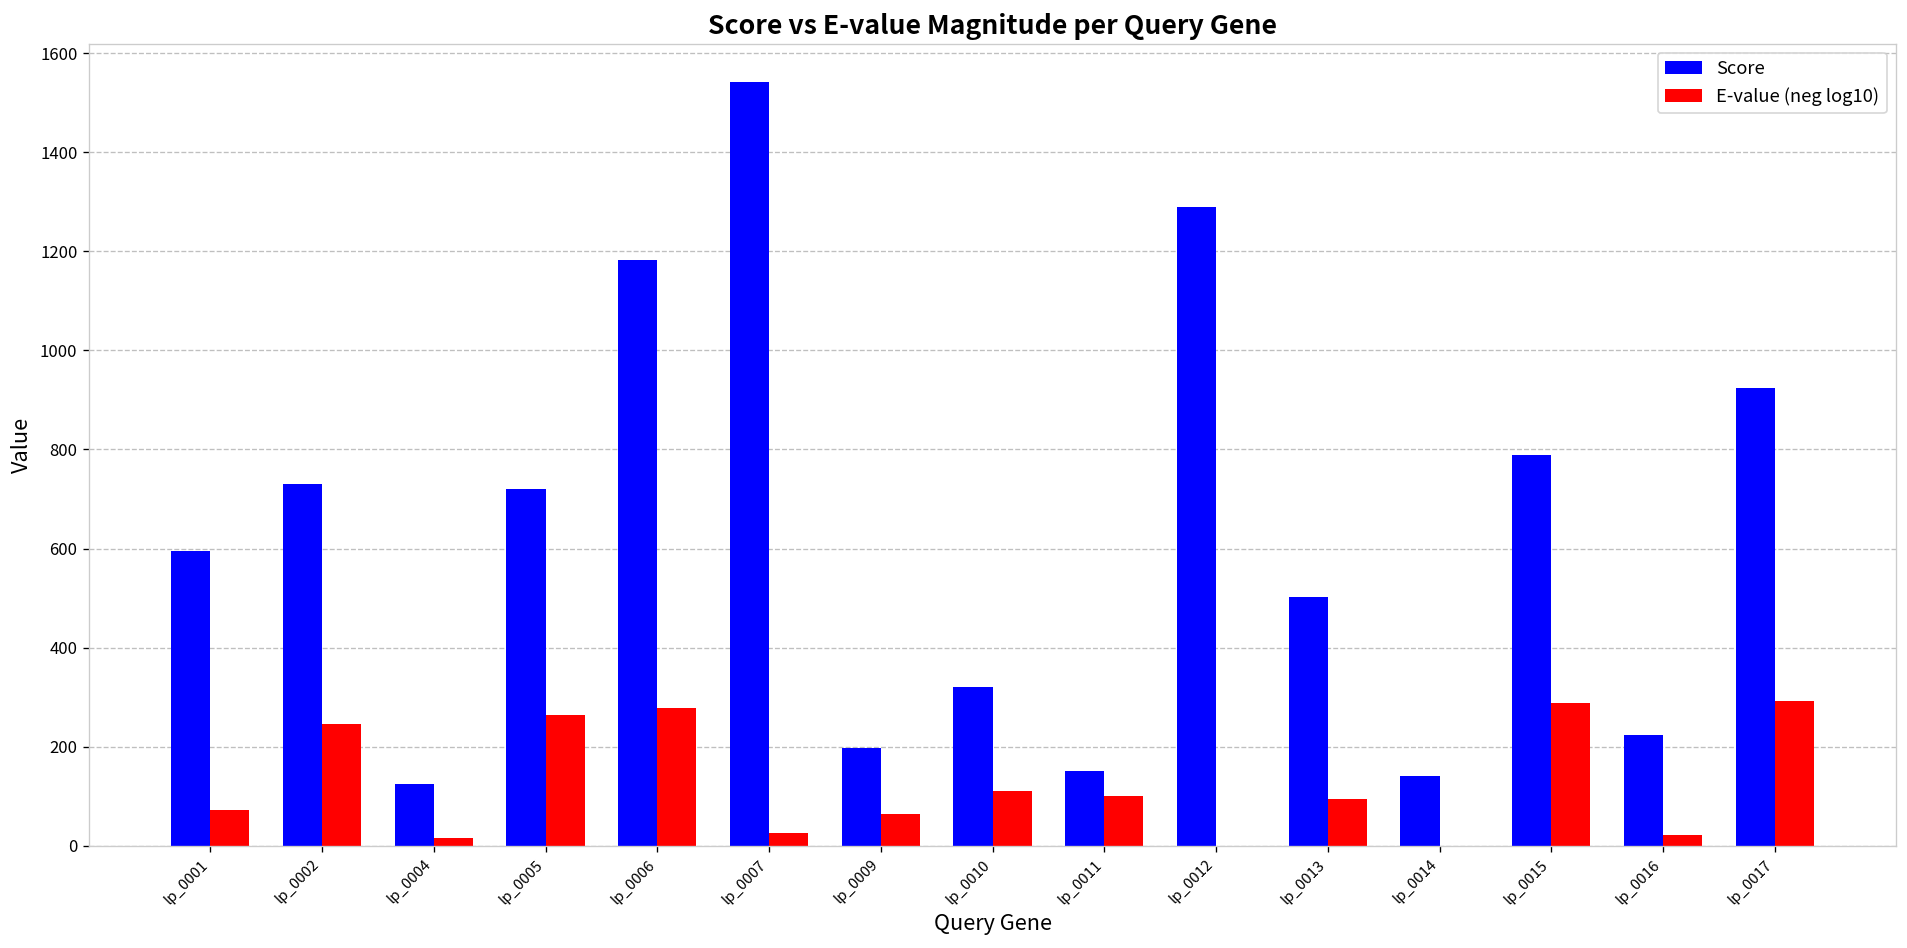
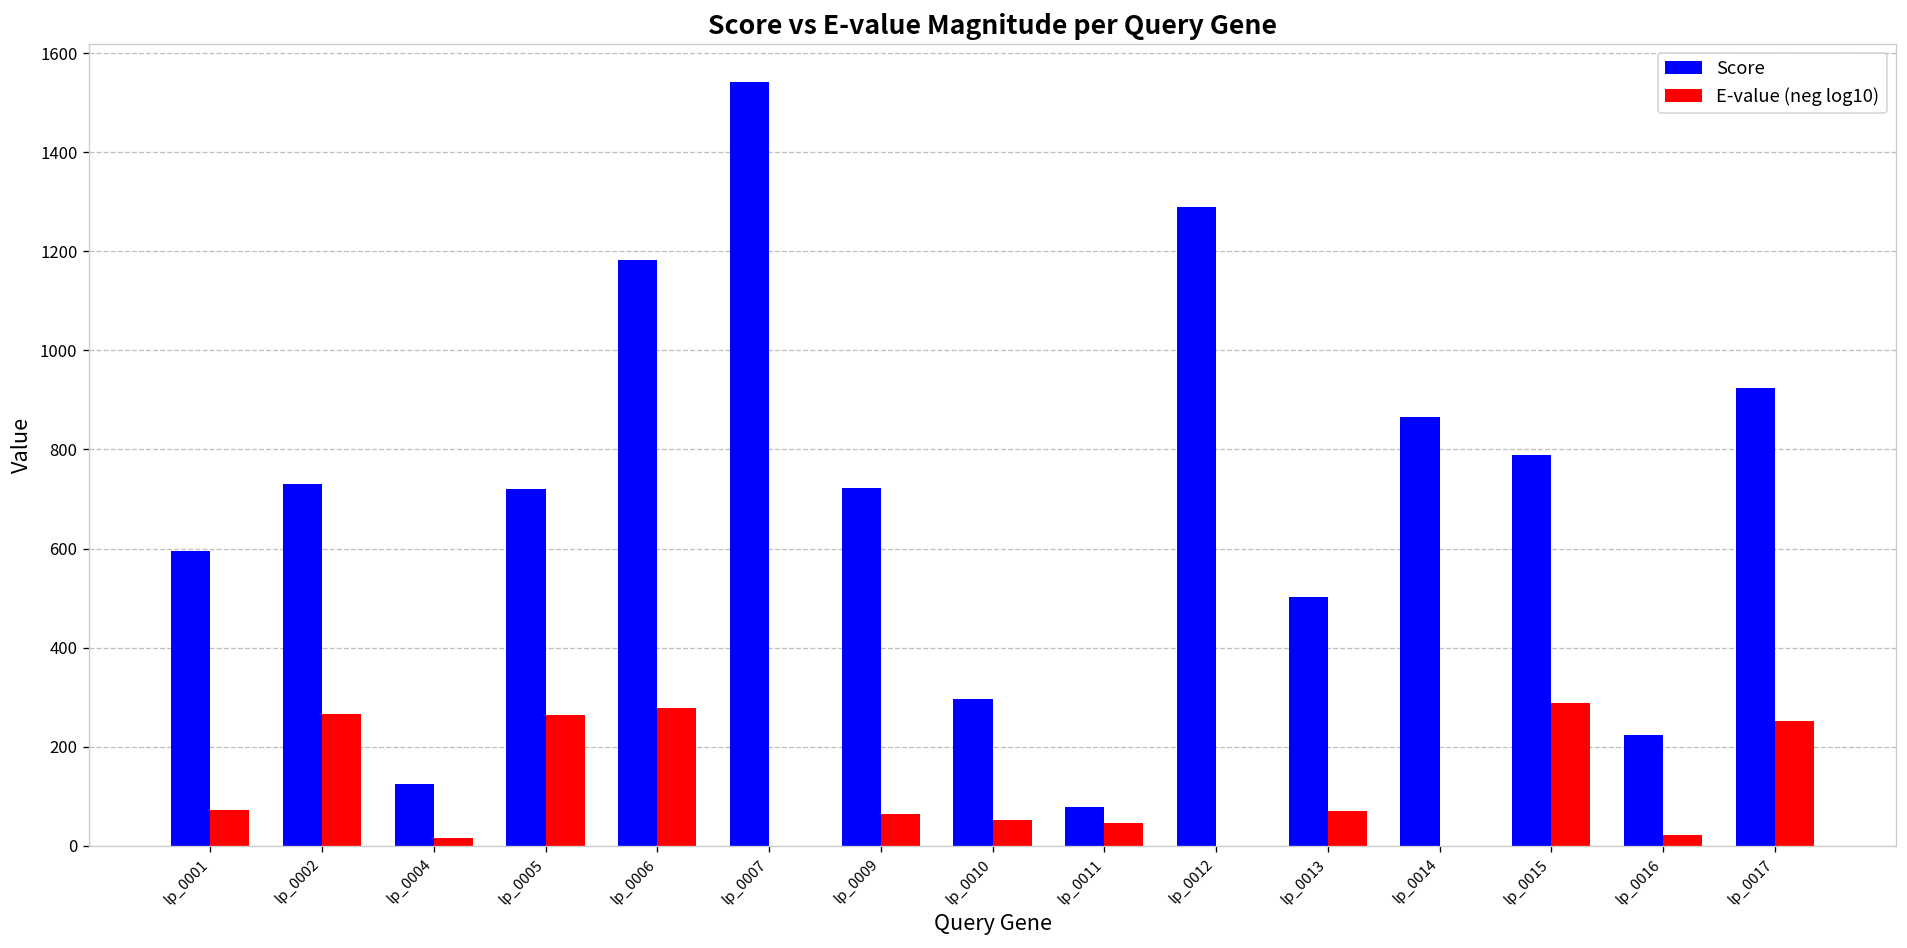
  {
    "Score": {
      "lp_0001": 600,
      "lp_0002": 730,
      "lp_0004": 130,
      "lp_0005": 720,
      "lp_0006": 1180,
      "lp_0007": 1540,
-     "lp_0009": 200,
-     "lp_0010": 320,
-     "lp_0011": 150,
+     "lp_0009": 720,
+     "lp_0010": 300,
+     "lp_0011": 80,
      "lp_0012": 1290,
      "lp_0013": 500,
-     "lp_0014": 140,
+     "lp_0014": 870,
      "lp_0015": 790,
      "lp_0016": 220,
      "lp_0017": 920
    },
    "E-value (neg log10)": {
      "lp_0001": 70,
-     "lp_0002": 250,
+     "lp_0002": 270,
      "lp_0004": 20,
      "lp_0005": 260,
      "lp_0006": 280,
-     "lp_0007": 30,
+     "lp_0007": 0,
      "lp_0009": 70,
-     "lp_0010": 110,
-     "lp_0011": 100,
+     "lp_0010": 50,
+     "lp_0011": 50,
      "lp_0012": 0,
-     "lp_0013": 100,
+     "lp_0013": 70,
      "lp_0014": 0,
      "lp_0015": 290,
      "lp_0016": 20,
-     "lp_0017": 290
+     "lp_0017": 250
    }
  }
